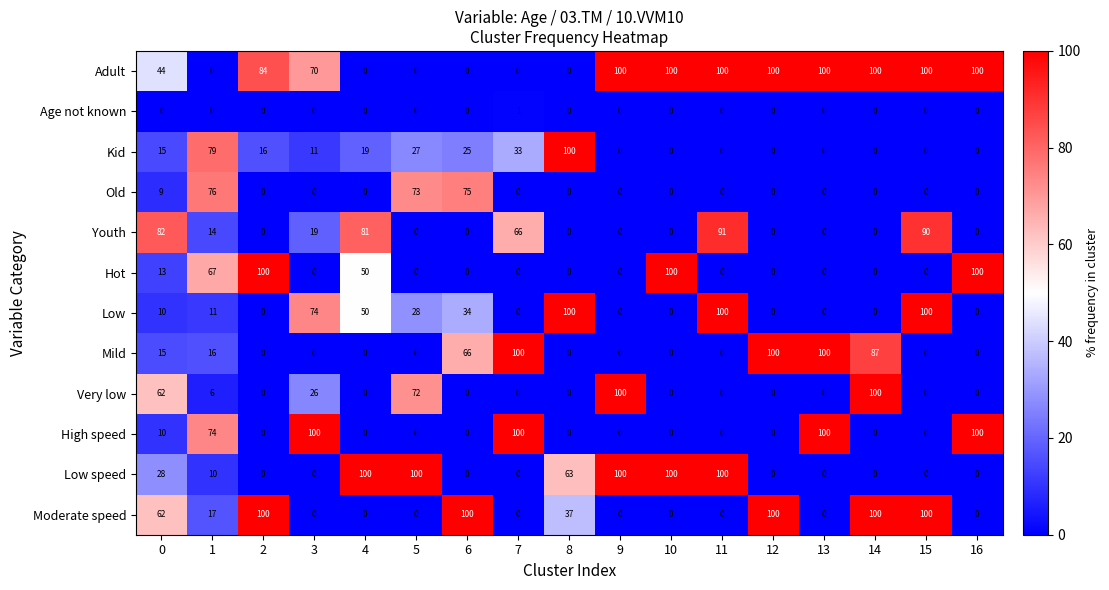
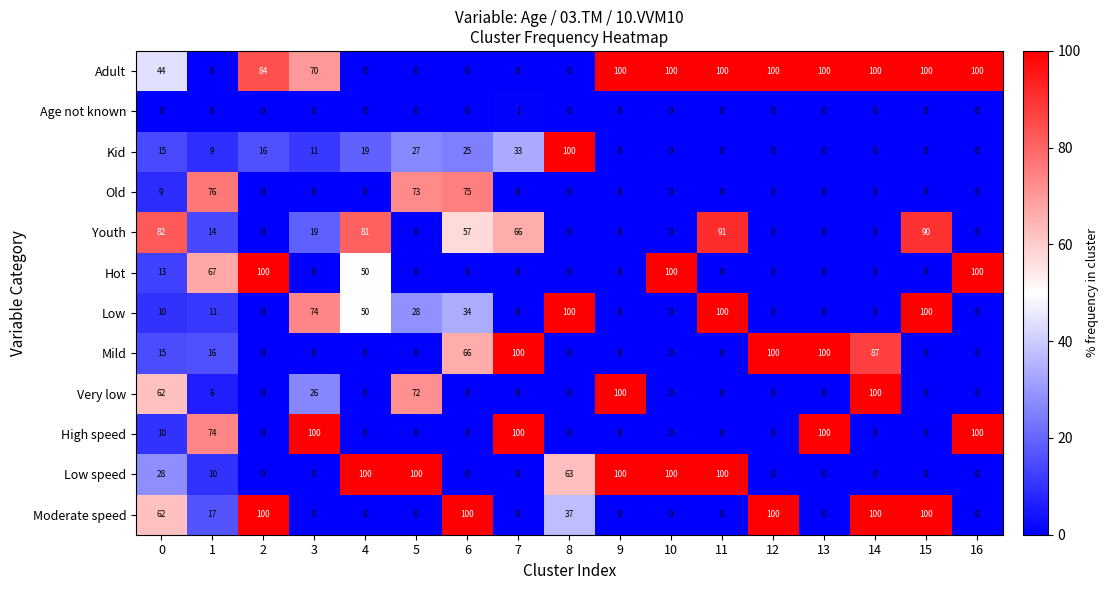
  {
    "Kid": {
      "0": 15,
-     "1": 79,
+     "1": 9,
      "2": 16,
      "3": 11,
      "4": 19,
      "5": 27,
      "6": 25,
      "7": 33,
      "8": 100,
      "9": 0,
      "10": 0,
      "11": 0,
      "12": 0,
      "13": 0,
      "14": 0,
      "15": 0,
      "16": 0
    },
    "Youth": {
      "0": 82,
      "1": 14,
      "2": 0,
      "3": 19,
      "4": 81,
      "5": 0,
-     "6": 0,
+     "6": 57,
      "7": 66,
      "8": 0,
      "9": 0,
      "10": 0,
      "11": 91,
      "12": 0,
      "13": 0,
      "14": 0,
      "15": 90,
      "16": 0
    }
  }
